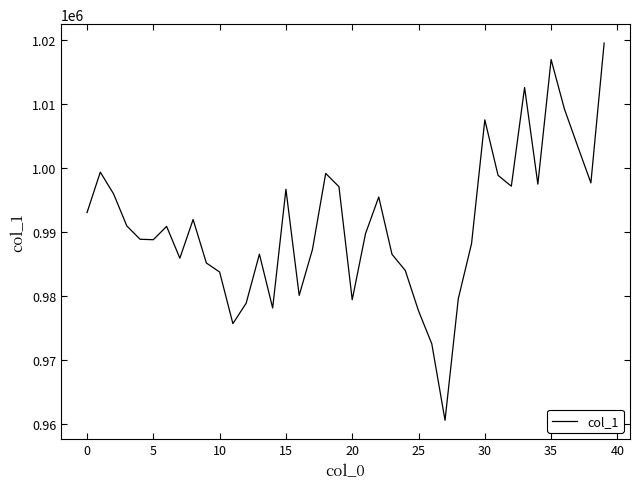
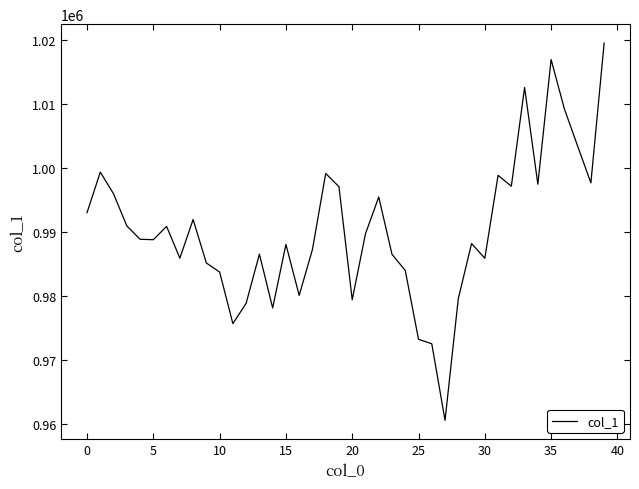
  {
    "0": 993000,
    "5": 989000,
    "10": 984000,
-   "15": 997000,
+   "15": 988000,
    "20": 979000,
-   "25": 978000,
-   "30": 1008000,
+   "25": 973000,
+   "30": 986000,
    "35": 1017000
  }
